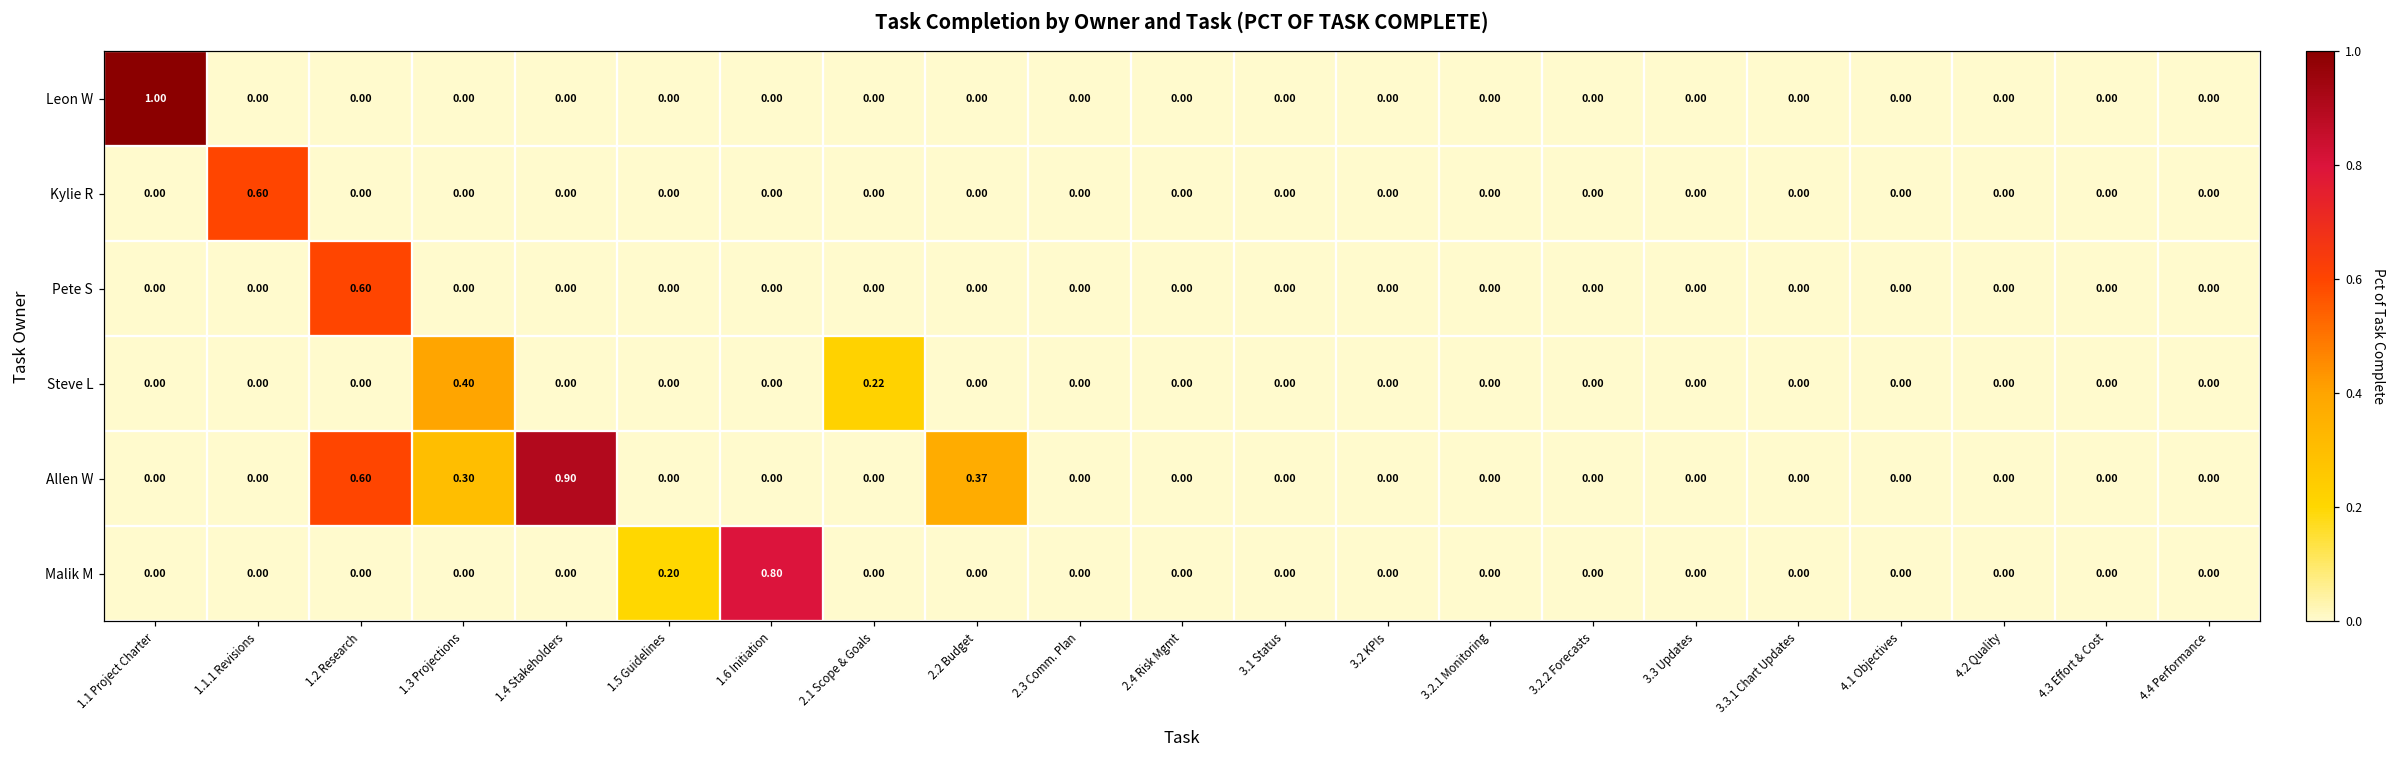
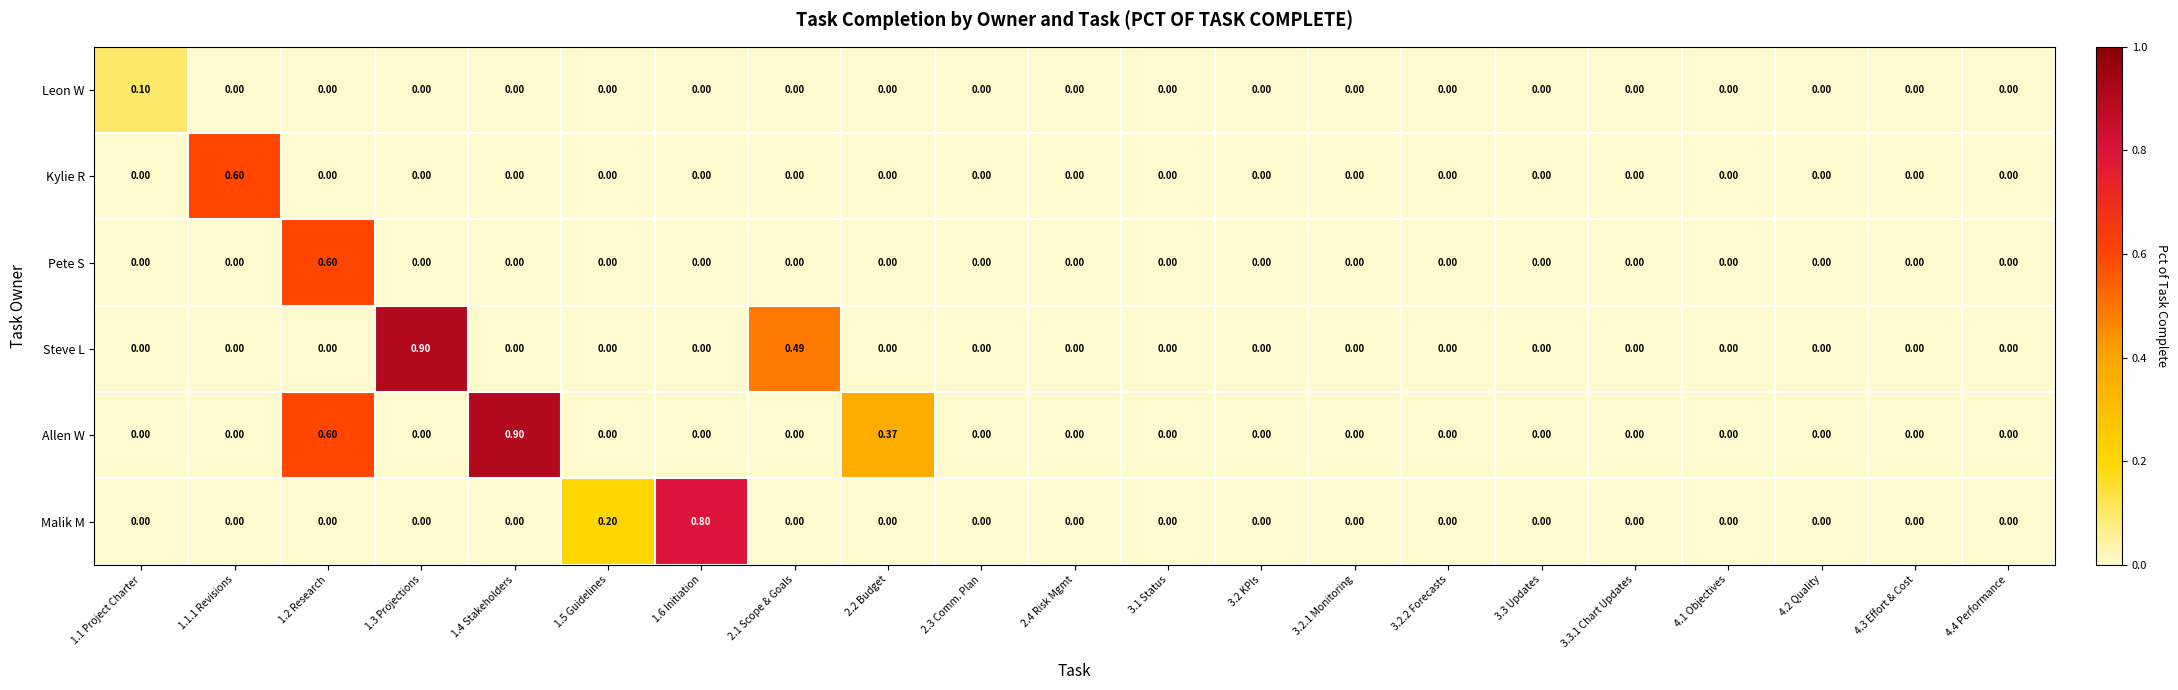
  {
    "Leon W": {
-     "1.1 Project Charter": 1.00,
+     "1.1 Project Charter": 0.10,
      "1.1.1 Revisions": 0.00,
      "1.2 Research": 0.00,
      "1.3 Projections": 0.00,
      "1.4 Stakeholders": 0.00,
      "1.5 Guidelines": 0.00,
      "1.6 Initiation": 0.00,
      "2.1 Scope & Goals": 0.00,
      "2.2 Budget": 0.00,
      "2.3 Comm. Plan": 0.00,
      "2.4 Risk Mgmt": 0.00,
      "3.1 Status": 0.00,
      "3.2 KPIs": 0.00,
      "3.2.1 Monitoring": 0.00,
      "3.2.2 Forecasts": 0.00,
      "3.3 Updates": 0.00,
      "3.3.1 Chart Updates": 0.00,
      "4.1 Objectives": 0.00,
      "4.2 Quality": 0.00,
      "4.3 Effort & Cost": 0.00,
      "4.4 Performance": 0.00
    },
    "Kylie R": {
      "1.1 Project Charter": 0.00,
      "1.1.1 Revisions": 0.60,
      "1.2 Research": 0.00,
      "1.3 Projections": 0.00,
      "1.4 Stakeholders": 0.00,
      "1.5 Guidelines": 0.00,
      "1.6 Initiation": 0.00,
      "2.1 Scope & Goals": 0.00,
      "2.2 Budget": 0.00,
      "2.3 Comm. Plan": 0.00,
      "2.4 Risk Mgmt": 0.00,
      "3.1 Status": 0.00,
      "3.2 KPIs": 0.00,
      "3.2.1 Monitoring": 0.00,
      "3.2.2 Forecasts": 0.00,
      "3.3 Updates": 0.00,
      "3.3.1 Chart Updates": 0.00,
      "4.1 Objectives": 0.00,
      "4.2 Quality": 0.00,
      "4.3 Effort & Cost": 0.00,
      "4.4 Performance": 0.00
    },
    "Pete S": {
      "1.1 Project Charter": 0.00,
      "1.1.1 Revisions": 0.00,
      "1.2 Research": 0.60,
      "1.3 Projections": 0.00,
      "1.4 Stakeholders": 0.00,
      "1.5 Guidelines": 0.00,
      "1.6 Initiation": 0.00,
      "2.1 Scope & Goals": 0.00,
      "2.2 Budget": 0.00,
      "2.3 Comm. Plan": 0.00,
      "2.4 Risk Mgmt": 0.00,
      "3.1 Status": 0.00,
      "3.2 KPIs": 0.00,
      "3.2.1 Monitoring": 0.00,
      "3.2.2 Forecasts": 0.00,
      "3.3 Updates": 0.00,
      "3.3.1 Chart Updates": 0.00,
      "4.1 Objectives": 0.00,
      "4.2 Quality": 0.00,
      "4.3 Effort & Cost": 0.00,
      "4.4 Performance": 0.00
    },
    "Steve L": {
      "1.1 Project Charter": 0.00,
      "1.1.1 Revisions": 0.00,
      "1.2 Research": 0.00,
-     "1.3 Projections": 0.40,
+     "1.3 Projections": 0.90,
      "1.4 Stakeholders": 0.00,
      "1.5 Guidelines": 0.00,
      "1.6 Initiation": 0.00,
-     "2.1 Scope & Goals": 0.22,
+     "2.1 Scope & Goals": 0.49,
      "2.2 Budget": 0.00,
      "2.3 Comm. Plan": 0.00,
      "2.4 Risk Mgmt": 0.00,
      "3.1 Status": 0.00,
      "3.2 KPIs": 0.00,
      "3.2.1 Monitoring": 0.00,
      "3.2.2 Forecasts": 0.00,
      "3.3 Updates": 0.00,
      "3.3.1 Chart Updates": 0.00,
      "4.1 Objectives": 0.00,
      "4.2 Quality": 0.00,
      "4.3 Effort & Cost": 0.00,
      "4.4 Performance": 0.00
    },
    "Allen W": {
      "1.1 Project Charter": 0.00,
      "1.1.1 Revisions": 0.00,
      "1.2 Research": 0.60,
-     "1.3 Projections": 0.30,
+     "1.3 Projections": 0.00,
      "1.4 Stakeholders": 0.90,
      "1.5 Guidelines": 0.00,
      "1.6 Initiation": 0.00,
      "2.1 Scope & Goals": 0.00,
      "2.2 Budget": 0.37,
      "2.3 Comm. Plan": 0.00,
      "2.4 Risk Mgmt": 0.00,
      "3.1 Status": 0.00,
      "3.2 KPIs": 0.00,
      "3.2.1 Monitoring": 0.00,
      "3.2.2 Forecasts": 0.00,
      "3.3 Updates": 0.00,
      "3.3.1 Chart Updates": 0.00,
      "4.1 Objectives": 0.00,
      "4.2 Quality": 0.00,
      "4.3 Effort & Cost": 0.00,
      "4.4 Performance": 0.00
    },
    "Malik M": {
      "1.1 Project Charter": 0.00,
      "1.1.1 Revisions": 0.00,
      "1.2 Research": 0.00,
      "1.3 Projections": 0.00,
      "1.4 Stakeholders": 0.00,
      "1.5 Guidelines": 0.20,
      "1.6 Initiation": 0.80,
      "2.1 Scope & Goals": 0.00,
      "2.2 Budget": 0.00,
      "2.3 Comm. Plan": 0.00,
      "2.4 Risk Mgmt": 0.00,
      "3.1 Status": 0.00,
      "3.2 KPIs": 0.00,
      "3.2.1 Monitoring": 0.00,
      "3.2.2 Forecasts": 0.00,
      "3.3 Updates": 0.00,
      "3.3.1 Chart Updates": 0.00,
      "4.1 Objectives": 0.00,
      "4.2 Quality": 0.00,
      "4.3 Effort & Cost": 0.00,
      "4.4 Performance": 0.00
    }
  }
